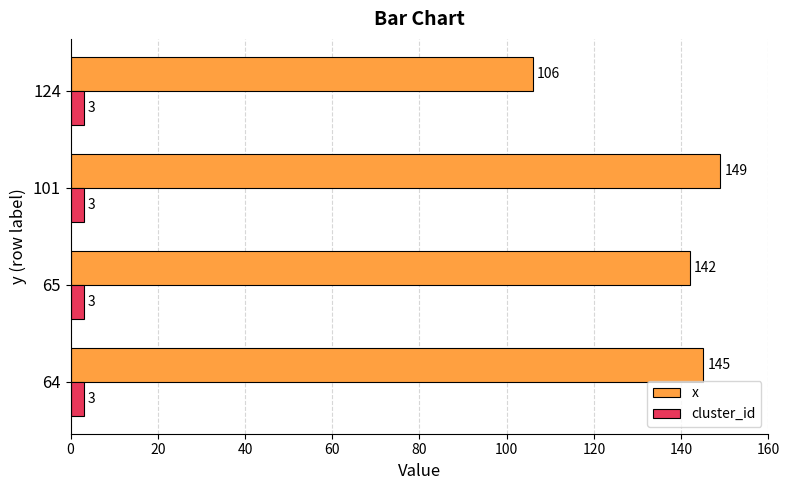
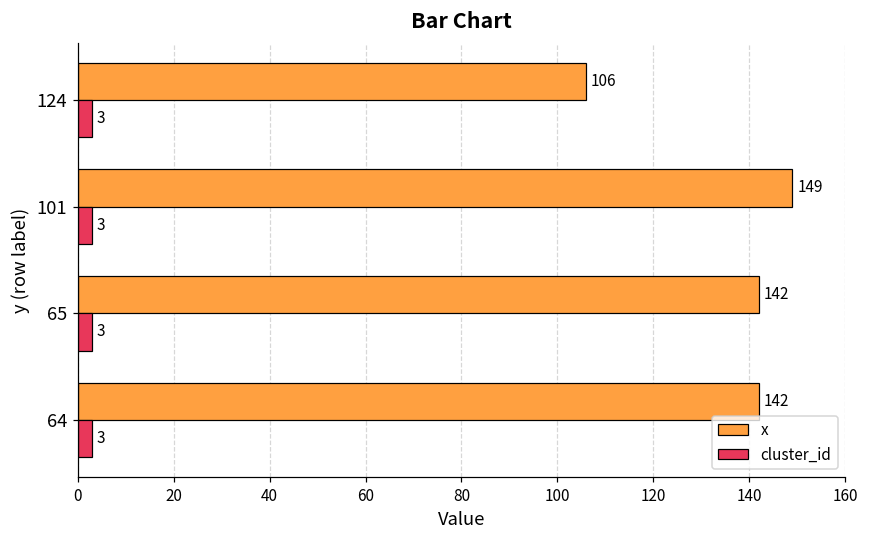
  {
    "x": {
      "124": 106,
      "101": 149,
      "65": 142,
-     "64": 145
+     "64": 142
    },
    "cluster_id": {
      "124": 3,
      "101": 3,
      "65": 3,
      "64": 3
    }
  }
